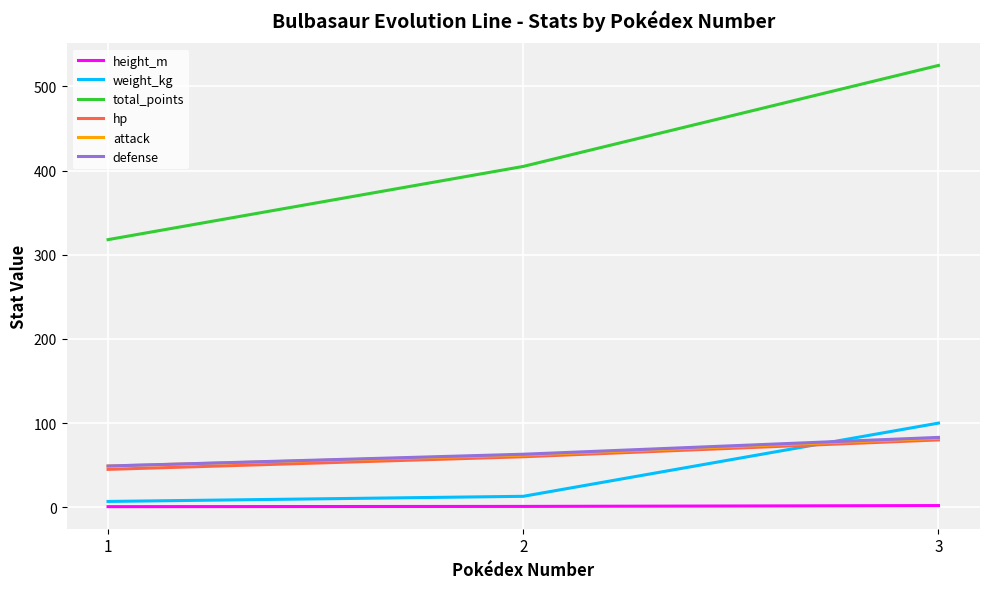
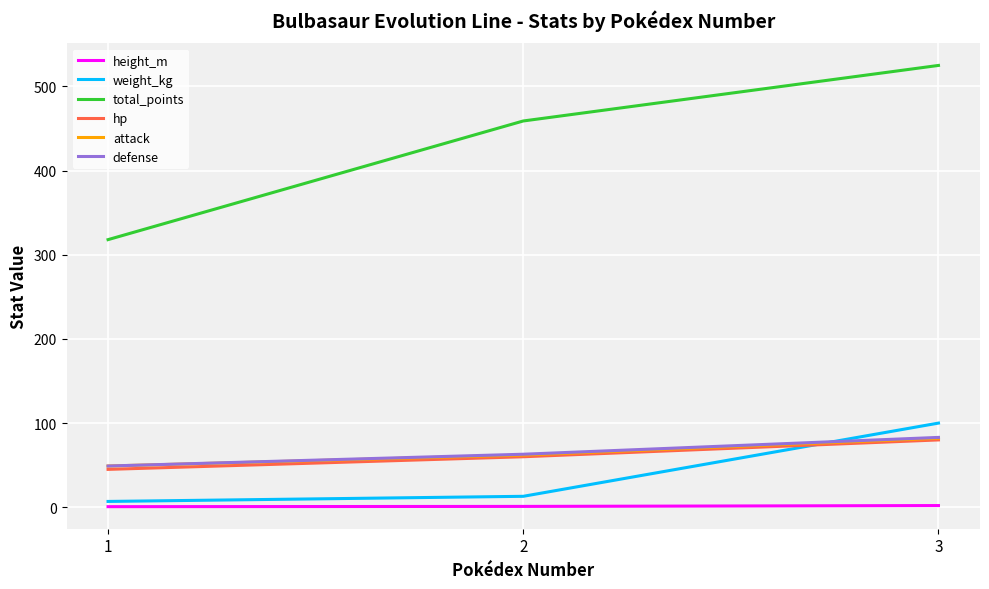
  {
    "height_m": {
      "1": 0,
      "2": 0,
      "3": 0
    },
    "weight_kg": {
      "1": 10,
      "2": 10,
      "3": 100
    },
    "total_points": {
      "1": 320,
-     "2": 410,
+     "2": 460,
      "3": 530
    },
    "hp": {
      "1": 50
    }
  }
